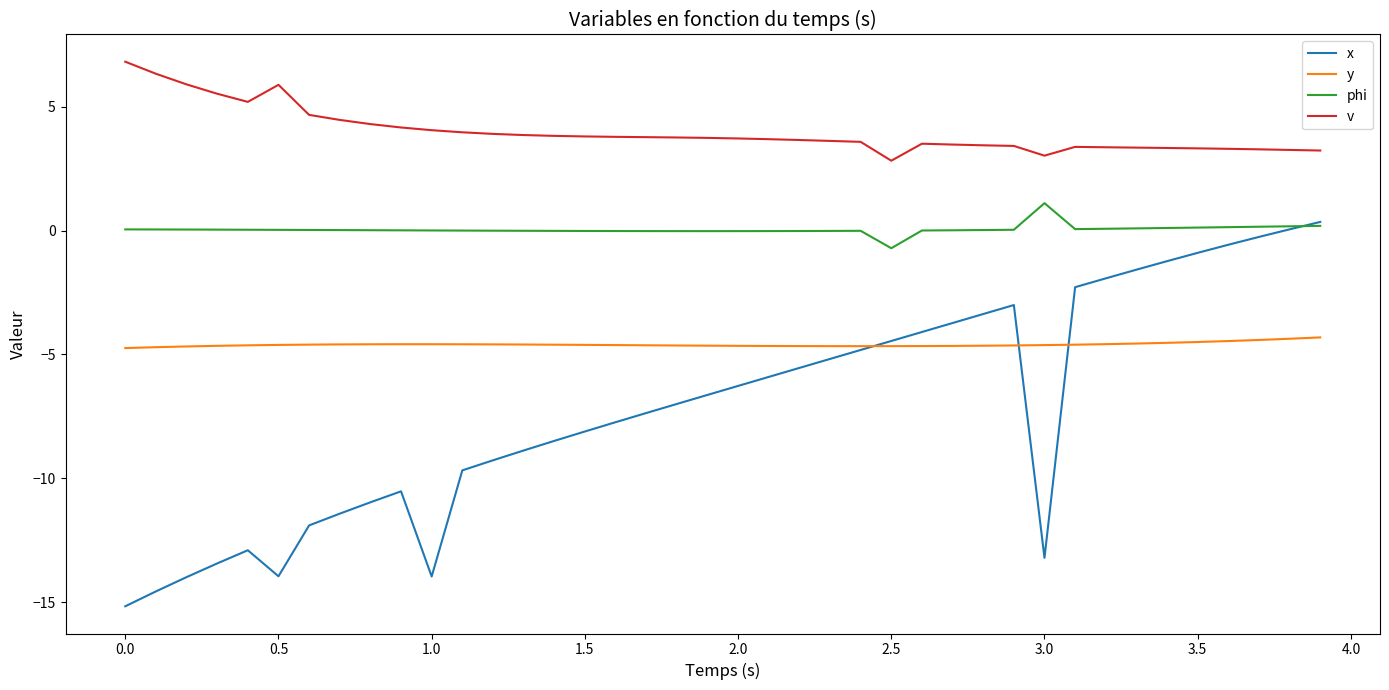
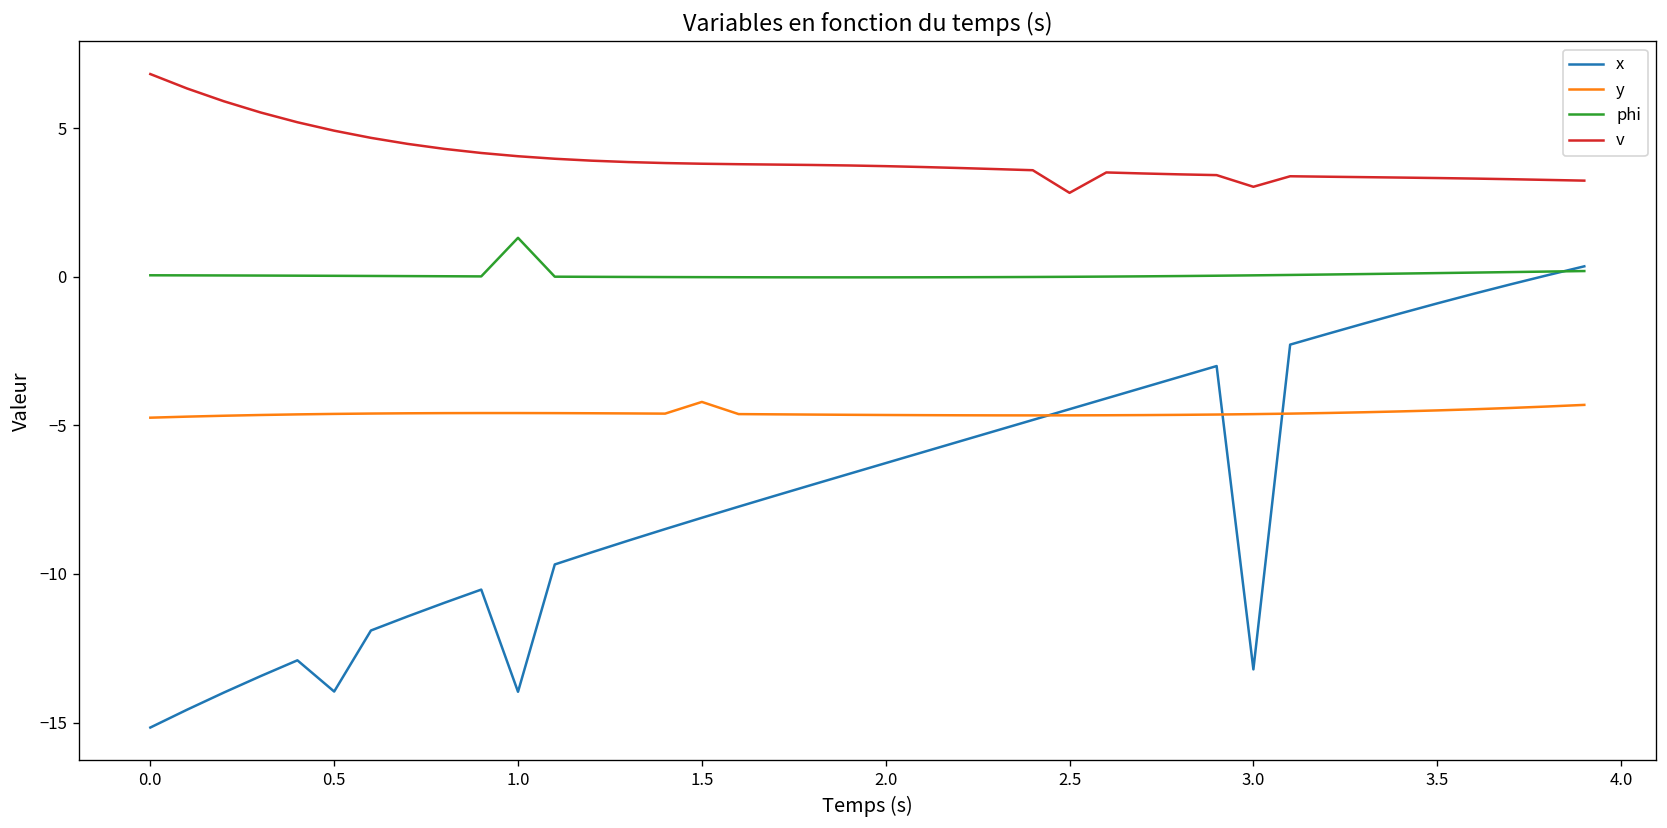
  {
    "x": {
      "0.0": -15.2,
      "0.5": -14.0,
      "1.0": -14.0,
      "1.5": -8.1,
      "2.0": -6.3,
      "2.5": -4.5,
      "3.0": -13.2,
      "3.5": -0.9
    },
    "y": {
      "0.0": -4.7,
      "0.5": -4.6,
      "1.0": -4.6,
-     "1.5": -4.6,
+     "1.5": -4.2,
      "2.0": -4.7,
      "2.5": -4.7,
      "3.0": -4.6,
      "3.5": -4.5
    },
    "phi": {
      "0.0": 0.0,
      "0.5": 0.0,
-     "1.0": 0.0,
+     "1.0": 1.3,
      "1.5": 0.0,
      "2.0": 0.0,
-     "2.5": -0.7,
-     "3.0": 1.1,
+     "2.5": 0.0,
+     "3.0": 0.0,
      "3.5": 0.1
    },
    "v": {
      "0.0": 6.8,
-     "0.5": 5.9,
+     "0.5": 4.9,
      "1.0": 4.1,
      "1.5": 3.8,
      "2.0": 3.7,
      "2.5": 2.8,
      "3.0": 3.0,
      "3.5": 3.3
    }
  }
